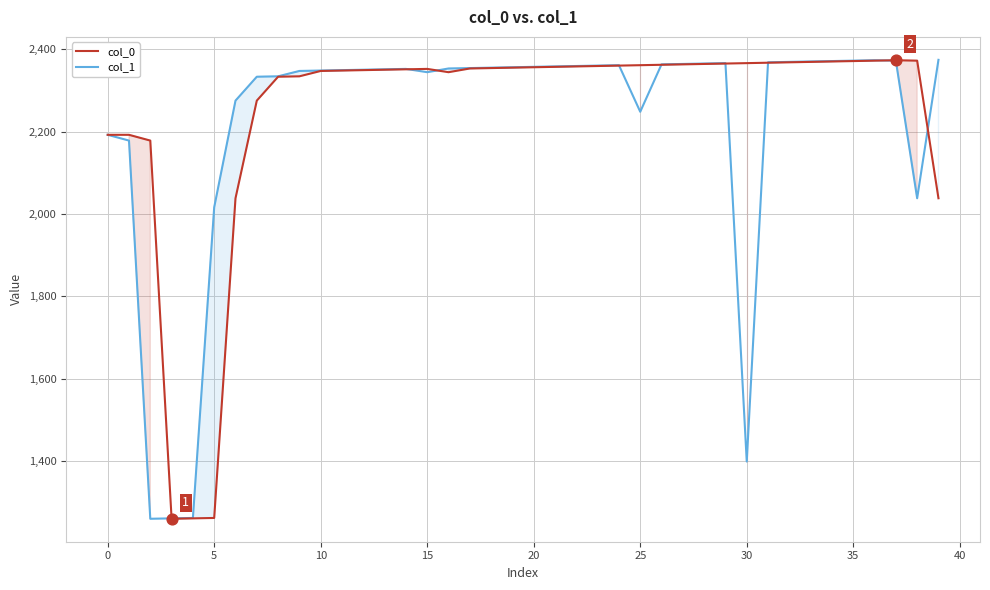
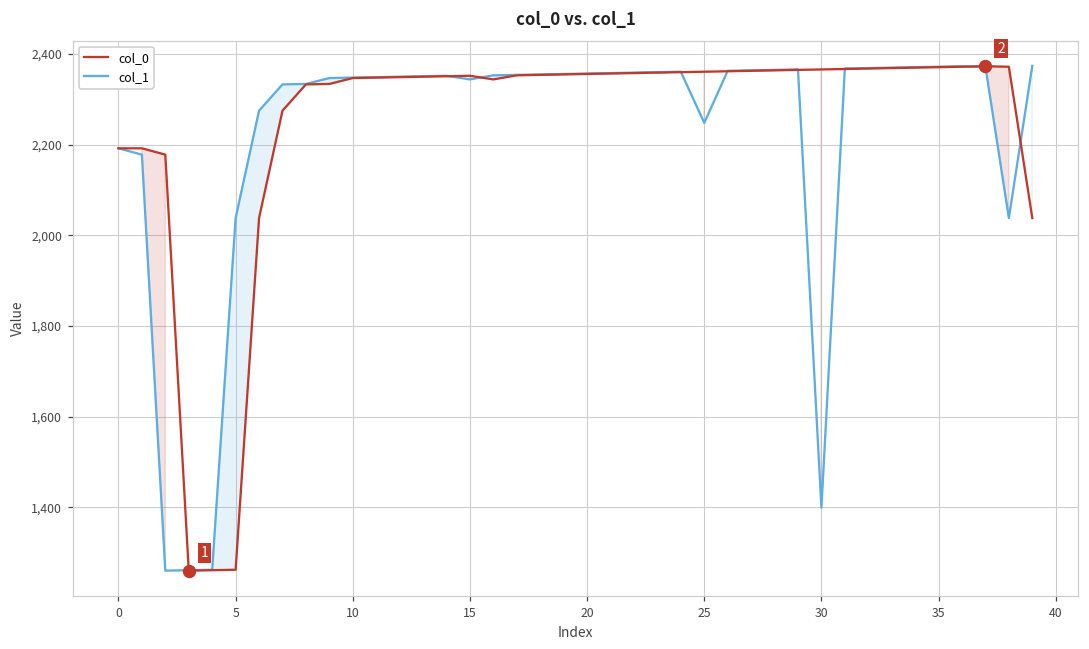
  {
    "col_1": {
-     "5": "2,020",
+     "5": "2,040",
      "15": "2,340",
      "25": "2,250",
      "30": "1,400"
    }
  }
